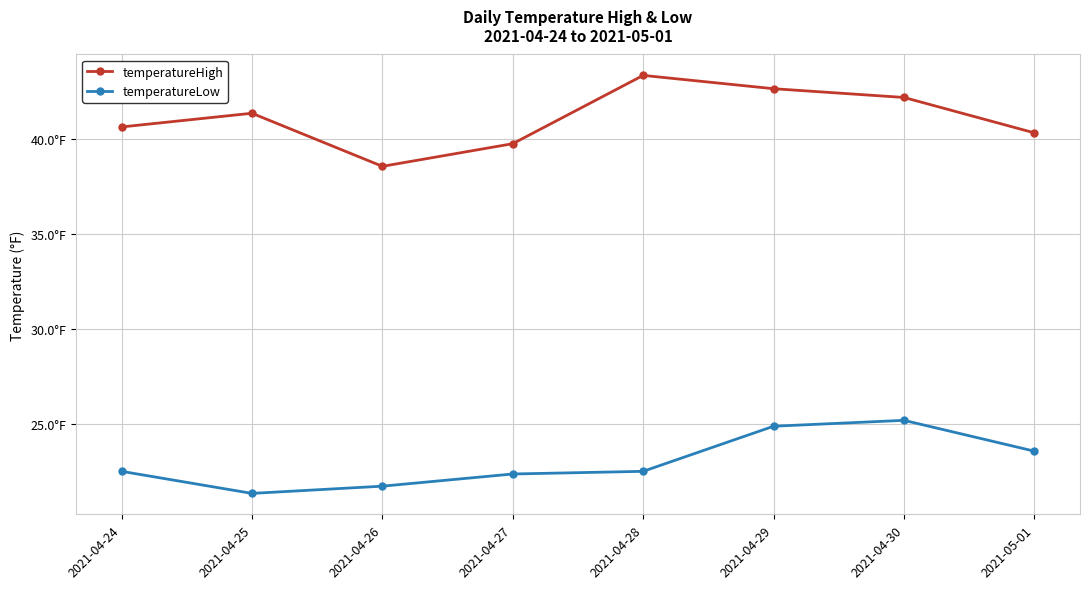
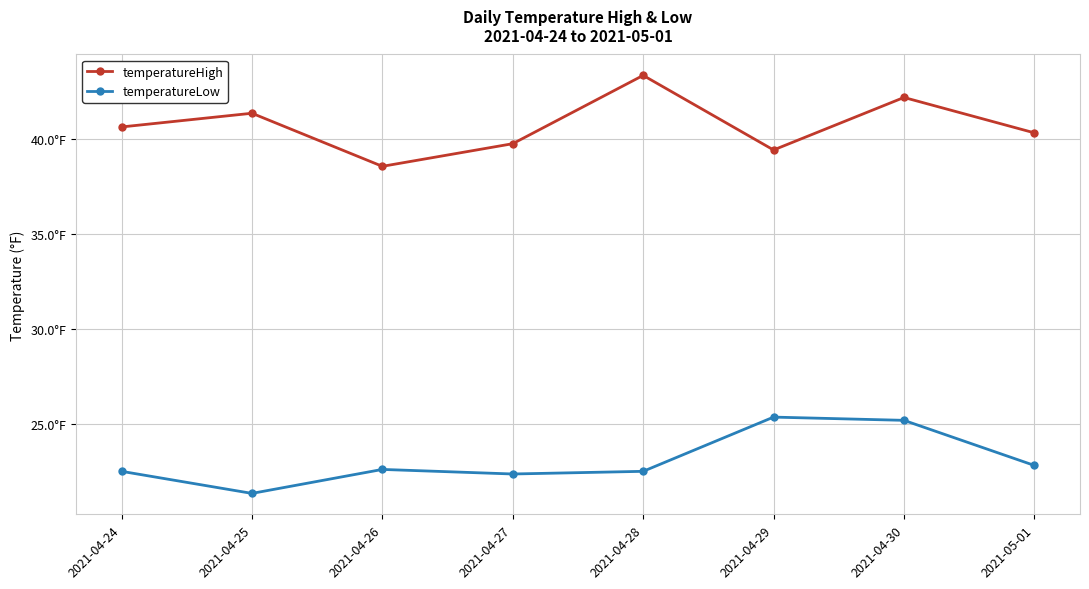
  {
    "temperatureHigh": {
      "2021-04-24": "40.6°F",
      "2021-04-25": "41.3°F",
      "2021-04-26": "38.5°F",
      "2021-04-27": "39.7°F",
      "2021-04-28": "43.3°F",
-     "2021-04-29": "42.6°F",
+     "2021-04-29": "39.4°F",
      "2021-04-30": "42.2°F",
      "2021-05-01": "40.3°F"
    },
    "temperatureLow": {
      "2021-04-24": "22.5°F",
      "2021-04-25": "21.4°F",
-     "2021-04-26": "21.7°F",
+     "2021-04-26": "22.6°F",
      "2021-04-27": "22.4°F",
      "2021-04-28": "22.5°F",
-     "2021-04-29": "24.9°F",
+     "2021-04-29": "25.4°F",
      "2021-04-30": "25.2°F",
-     "2021-05-01": "23.6°F"
+     "2021-05-01": "22.8°F"
    }
  }
